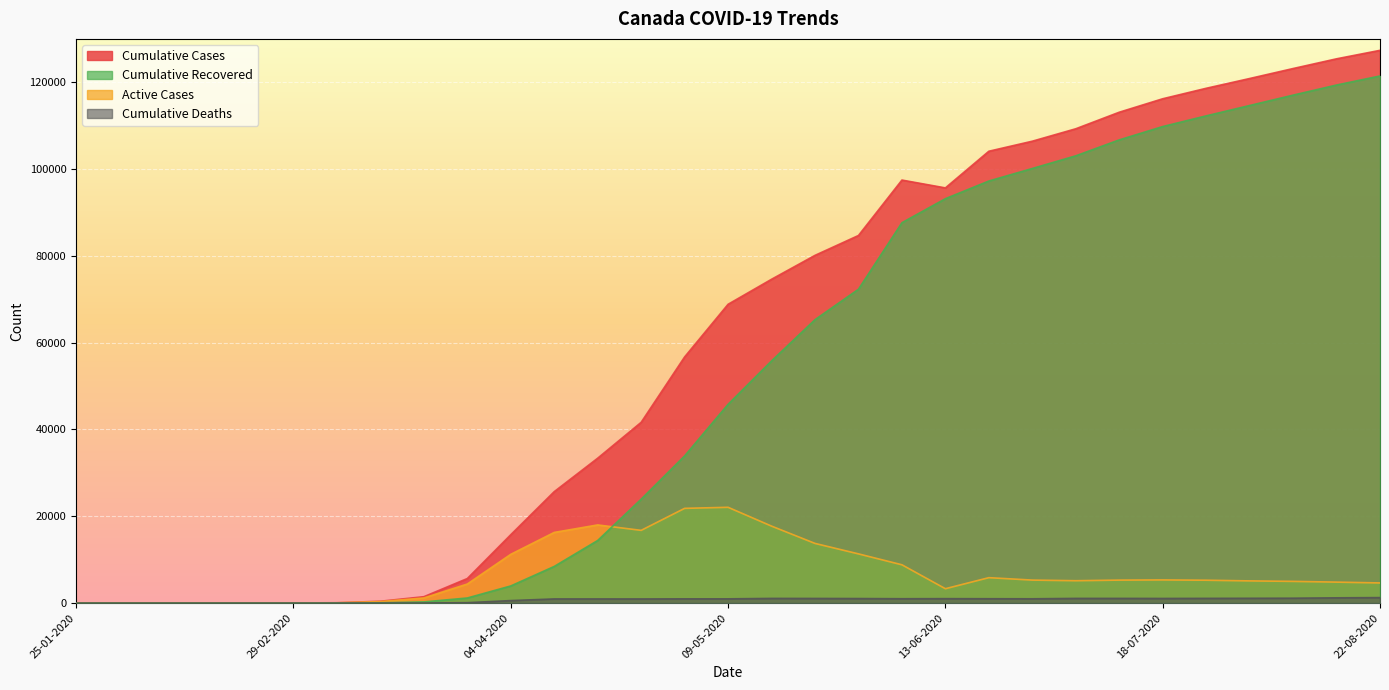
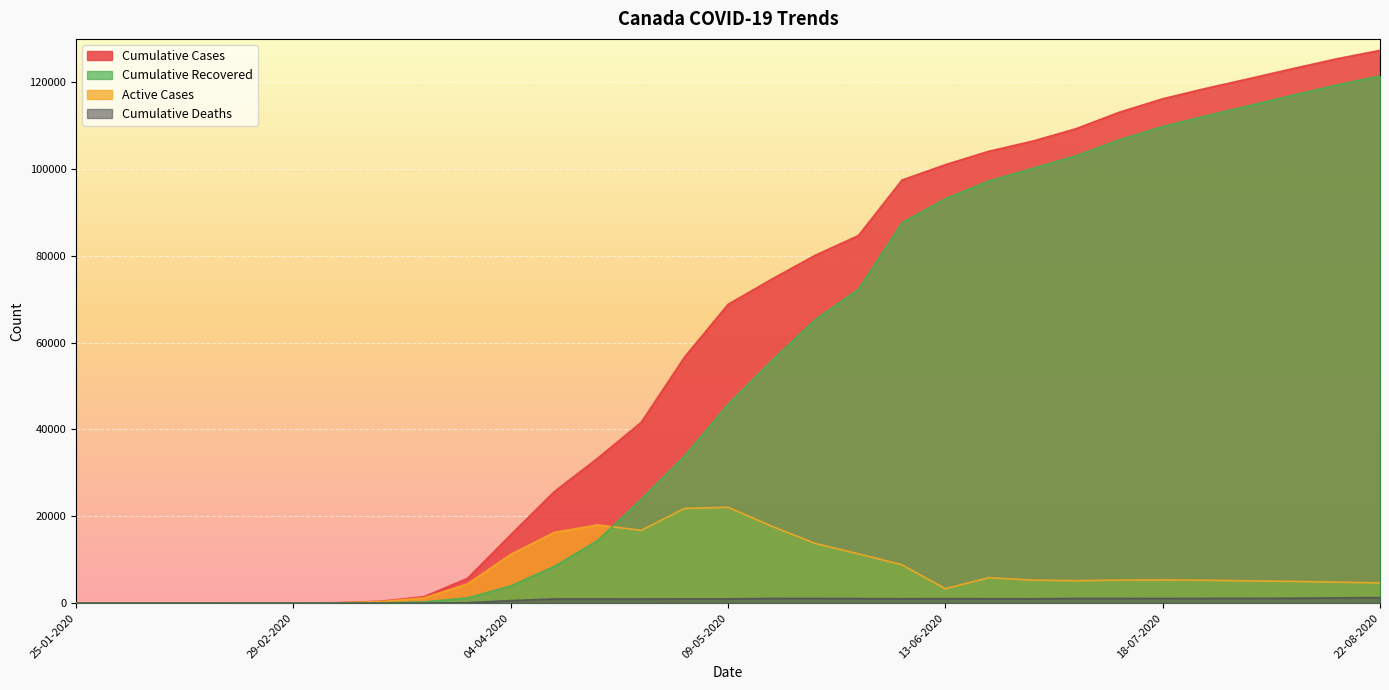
  {
    "Cumulative Cases": {
      "04-04-2020": 16000,
      "09-05-2020": 69000,
-     "13-06-2020": 96000,
+     "13-06-2020": 101000,
      "18-07-2020": 116000,
      "22-08-2020": 127000
    },
    "Cumulative Recovered": {
      "04-04-2020": 4000,
      "09-05-2020": 46000,
      "13-06-2020": 93000,
      "18-07-2020": 110000,
      "22-08-2020": 121000
    },
    "Active Cases": {
      "04-04-2020": 11000,
      "09-05-2020": 22000,
      "13-06-2020": 3000,
      "18-07-2020": 5000,
      "22-08-2020": 5000
    },
    "Cumulative Deaths": {
      "04-04-2020": 1000,
      "09-05-2020": 1000,
      "13-06-2020": 1000,
      "18-07-2020": 1000,
      "22-08-2020": 1000
    }
  }
